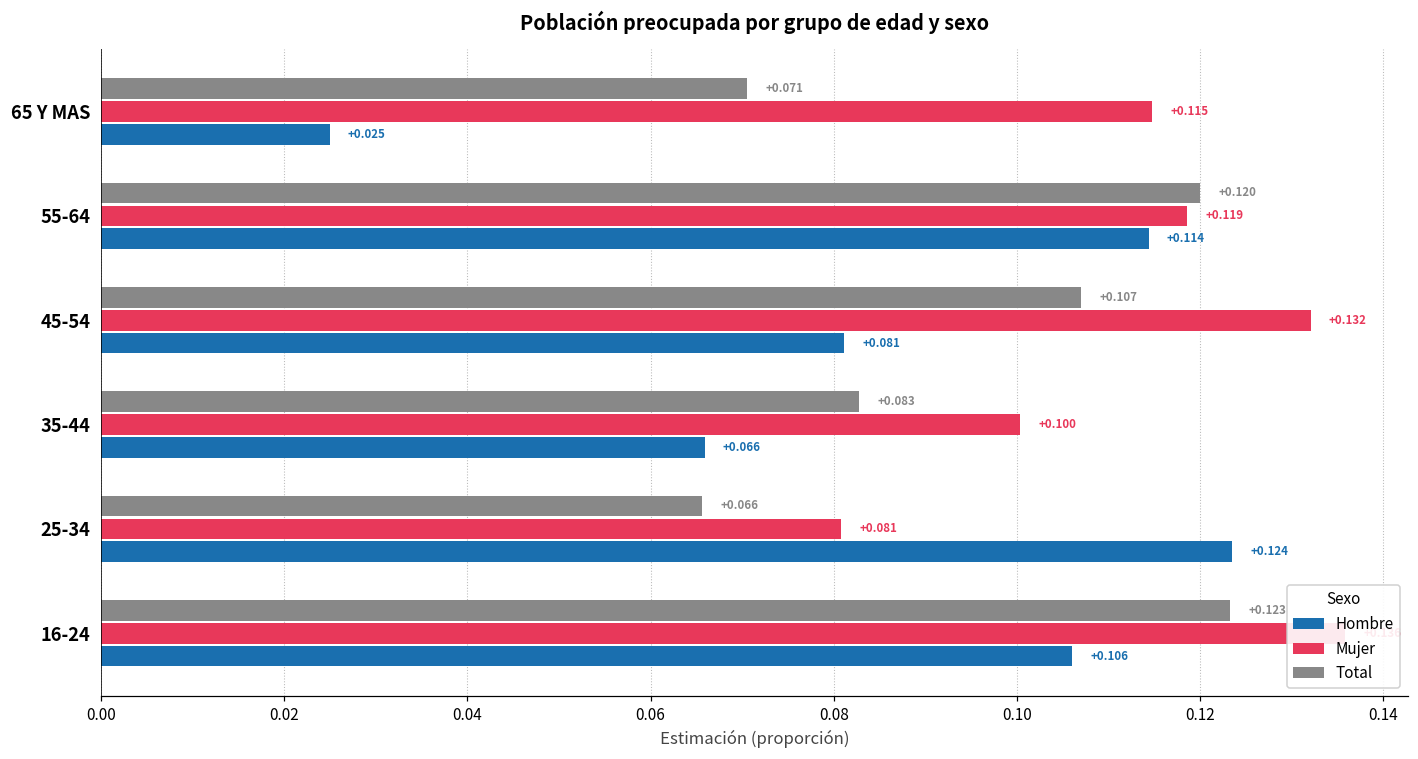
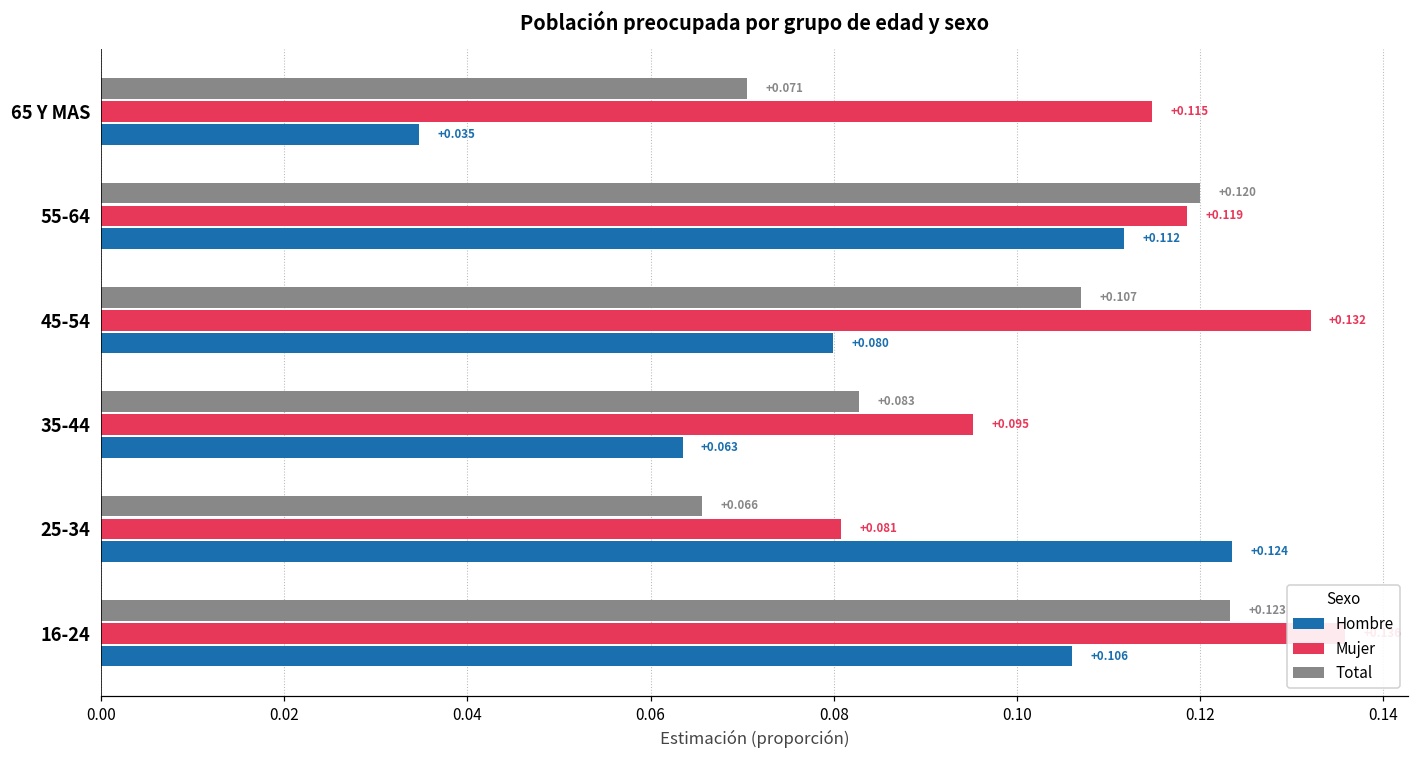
  {
    "Hombre": {
-     "65 Y MAS": "+0.025",
-     "55-64": "+0.114",
-     "45-54": "+0.081",
-     "35-44": "+0.066",
+     "65 Y MAS": "+0.035",
+     "55-64": "+0.112",
+     "45-54": "+0.080",
+     "35-44": "+0.063",
      "25-34": "+0.124",
      "16-24": "+0.106"
    },
    "Mujer": {
      "65 Y MAS": "+0.115",
      "55-64": "+0.119",
      "45-54": "+0.132",
-     "35-44": "+0.100",
+     "35-44": "+0.095",
      "25-34": "+0.081"
    },
    "Total": {
      "65 Y MAS": "+0.071",
      "55-64": "+0.120",
      "45-54": "+0.107",
      "35-44": "+0.083",
      "25-34": "+0.066",
      "16-24": "+0.123"
    }
  }
